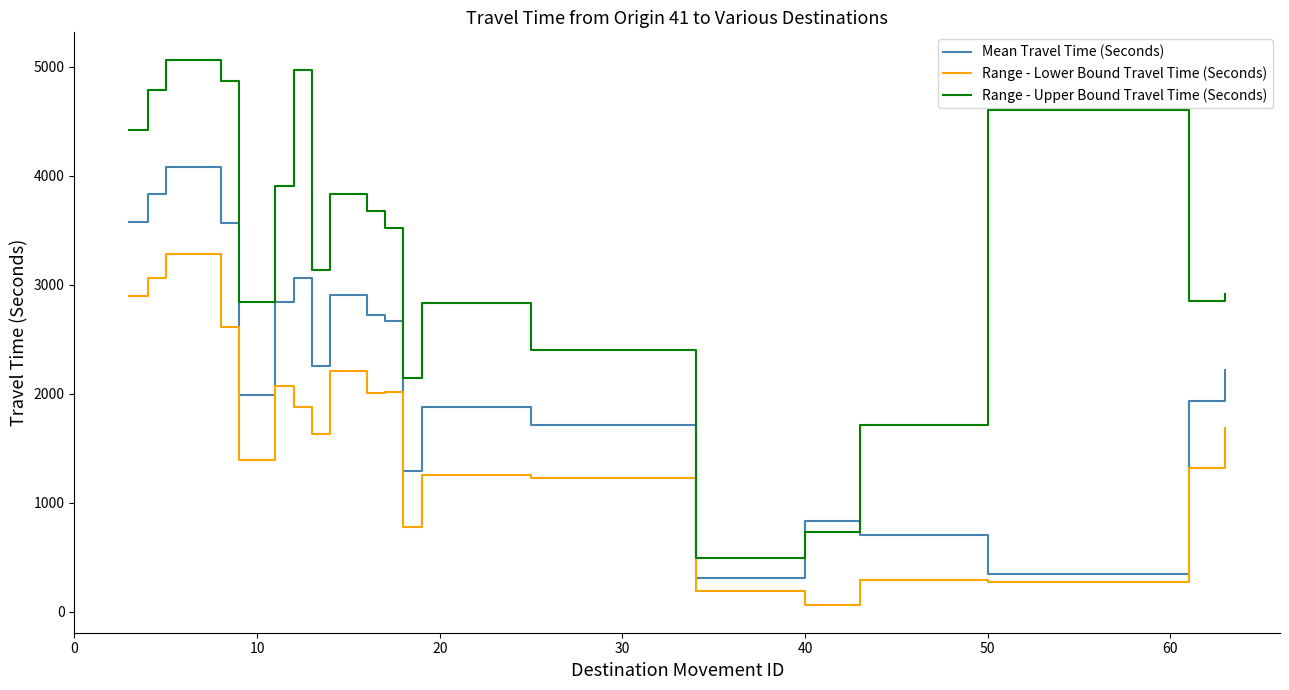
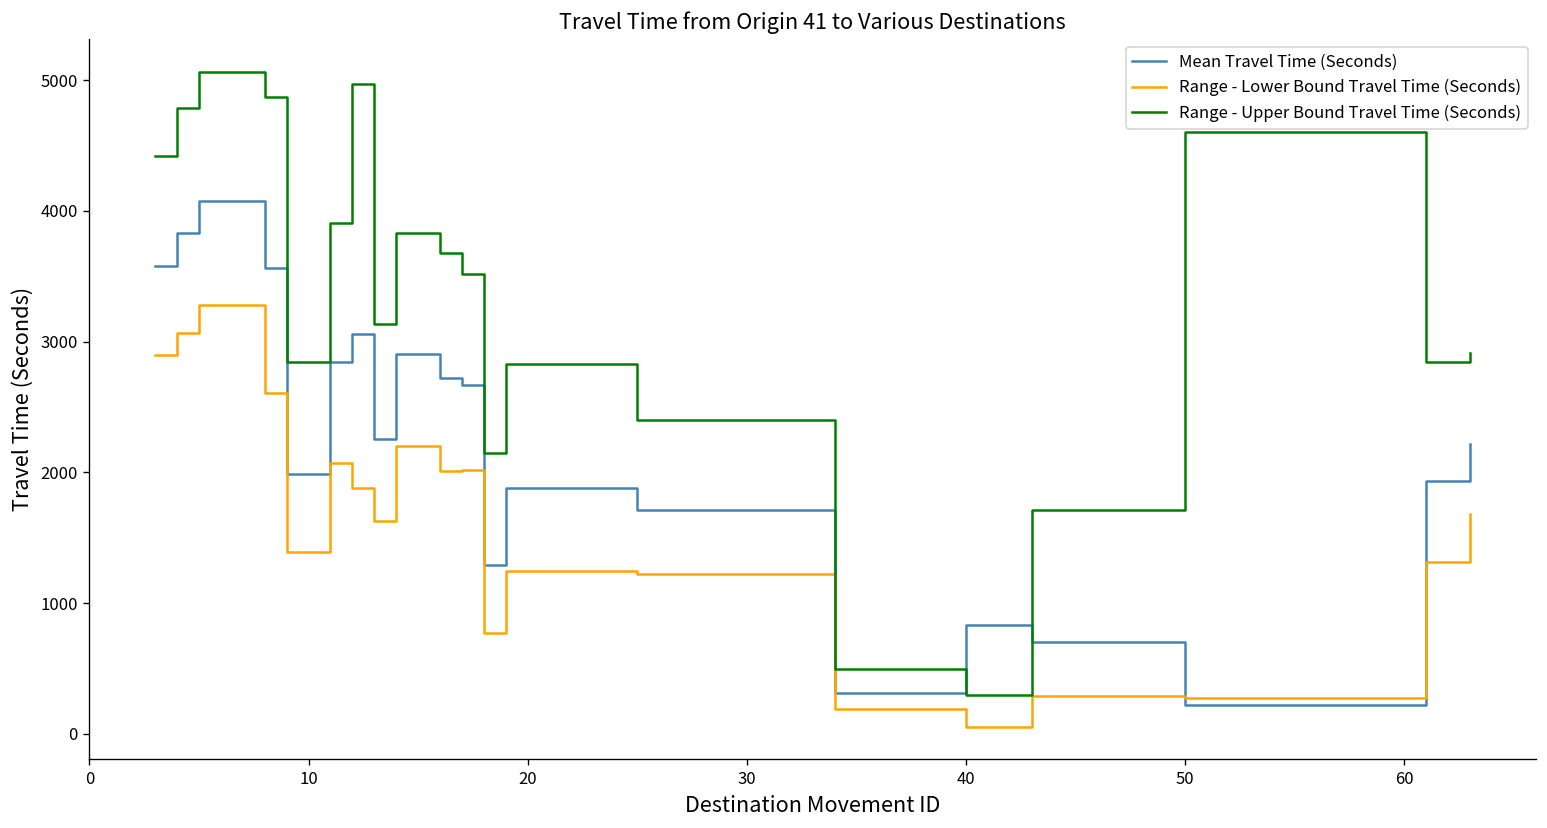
  {
    "Mean Travel Time (Seconds)": {
      "40": 830,
-     "50": 350
+     "50": 220
    },
    "Range - Lower Bound Travel Time (Seconds)": {
      "40": 60,
      "50": 280
    },
    "Range - Upper Bound Travel Time (Seconds)": {
-     "40": 730,
+     "40": 300,
      "50": 4600
    }
  }
